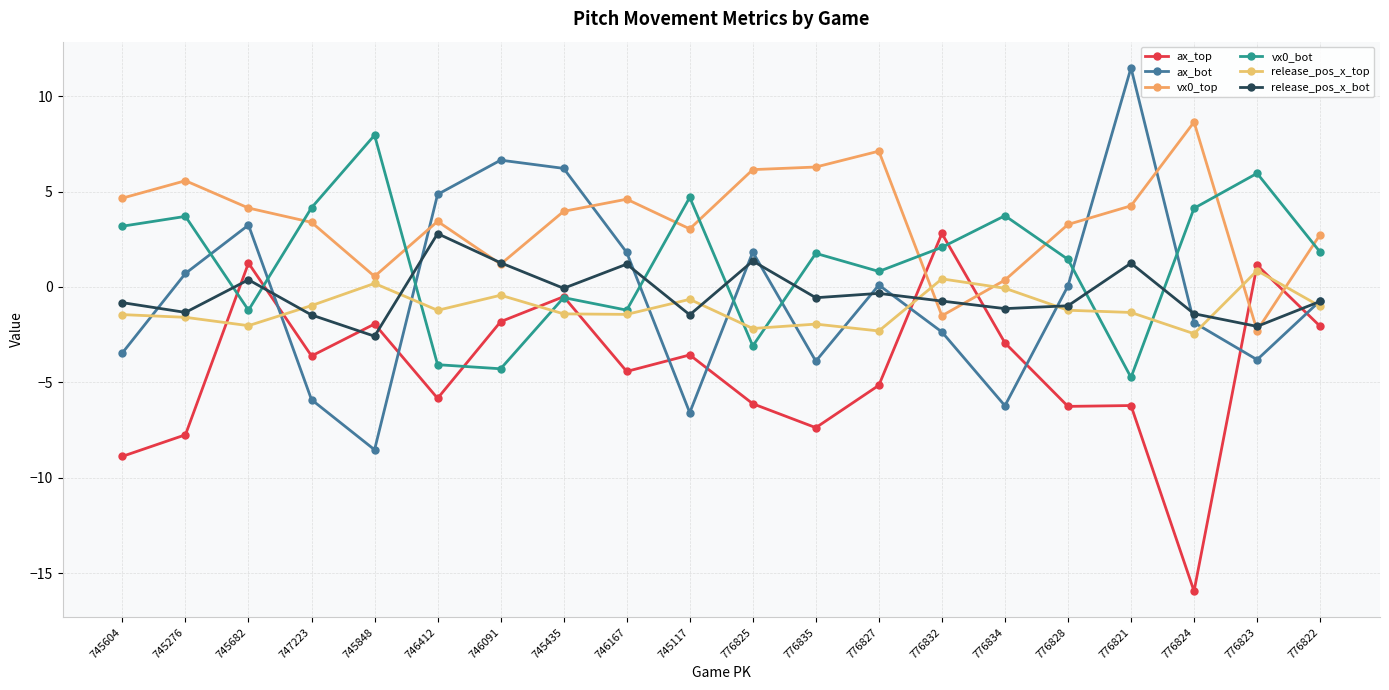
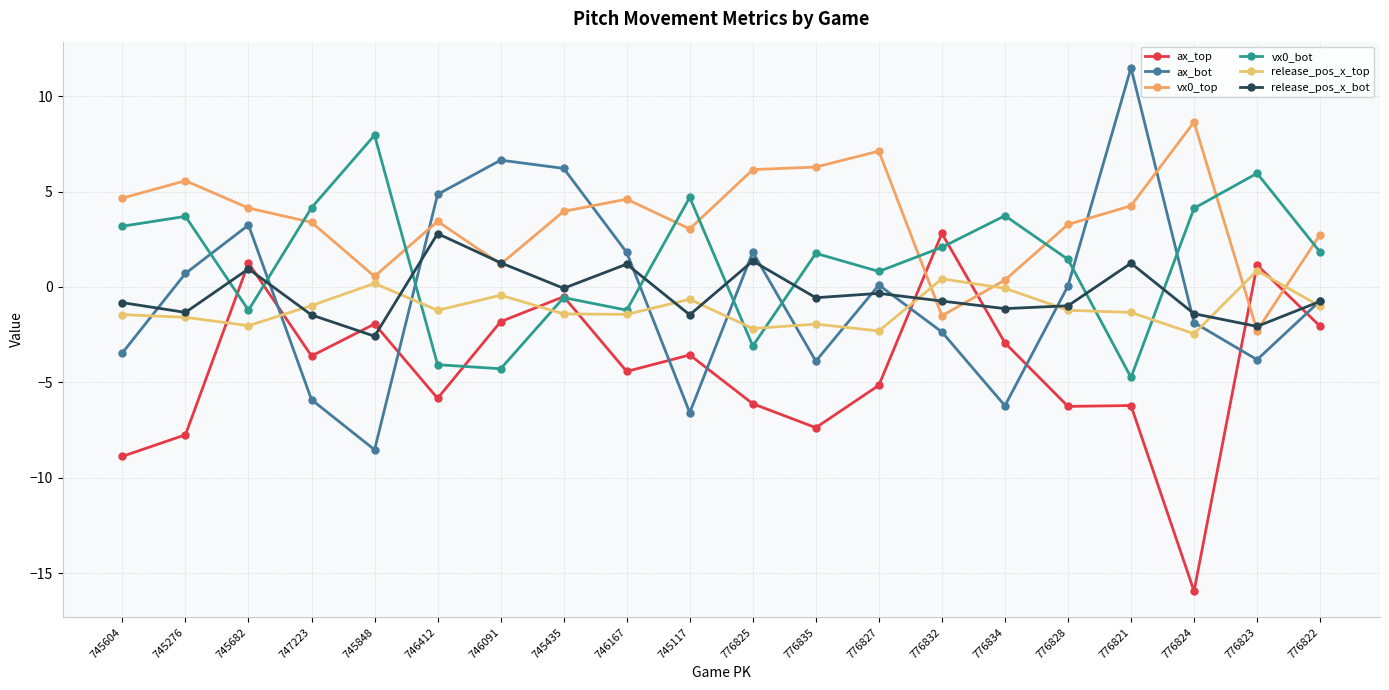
  {
    "ax_top": {
      "745604": -8.9,
      "745276": -7.8,
      "745682": 1.2,
      "747223": -3.6,
      "745848": -1.9,
      "746412": -5.8,
      "746091": -1.8,
      "746167": -4.4,
      "745117": -3.6,
      "776825": -6.1,
      "776835": -7.4,
      "776827": -5.2,
      "776832": 2.8,
      "776834": -2.9,
      "776828": -6.3,
      "776821": -6.2,
      "776824": -15.9,
      "776823": 1.1,
      "776822": -2.1
    },
    "release_pos_x_bot": {
      "745604": -0.8,
      "745276": -1.3,
-     "745682": 0.4,
+     "745682": 0.9,
      "747223": -1.5,
      "745848": -2.6,
      "746412": 2.8,
      "745435": -0.1,
      "746167": 1.2,
      "745117": -1.5,
      "776825": 1.4,
      "776835": -0.6,
      "776827": -0.3,
      "776832": -0.7,
      "776834": -1.1,
      "776828": -1.0,
      "776821": 1.2,
      "776824": -1.4,
      "776823": -2.1
    }
  }
